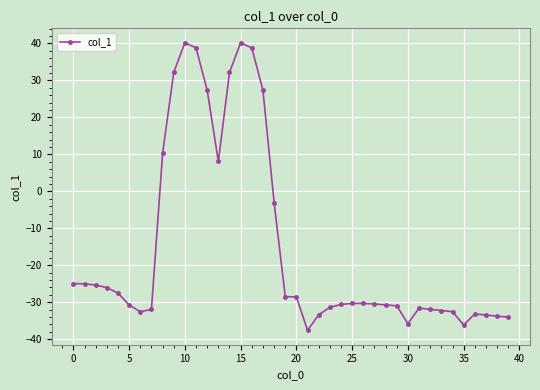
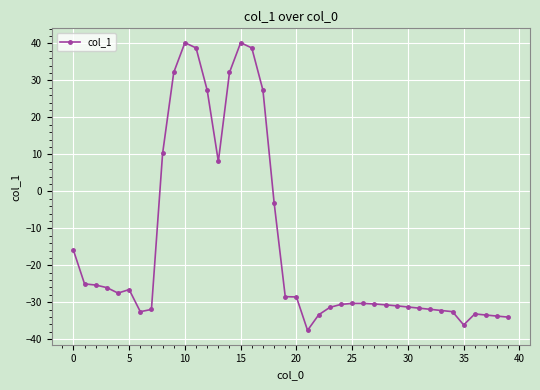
  {
-   "0": -25,
-   "5": -31,
+   "0": -16,
+   "5": -27,
    "10": 40,
    "15": 40,
    "20": -29,
    "25": -30,
-   "30": -36,
+   "30": -31,
    "35": -36
  }
